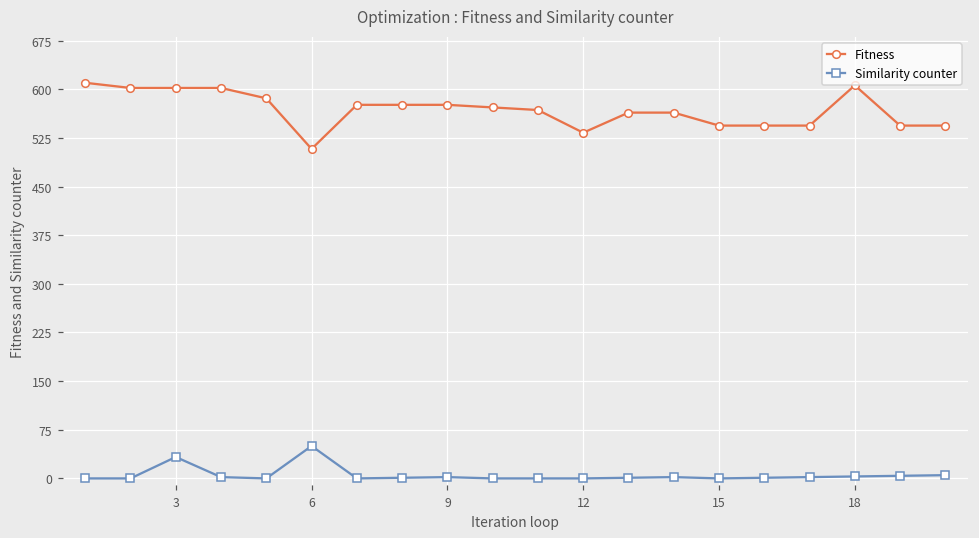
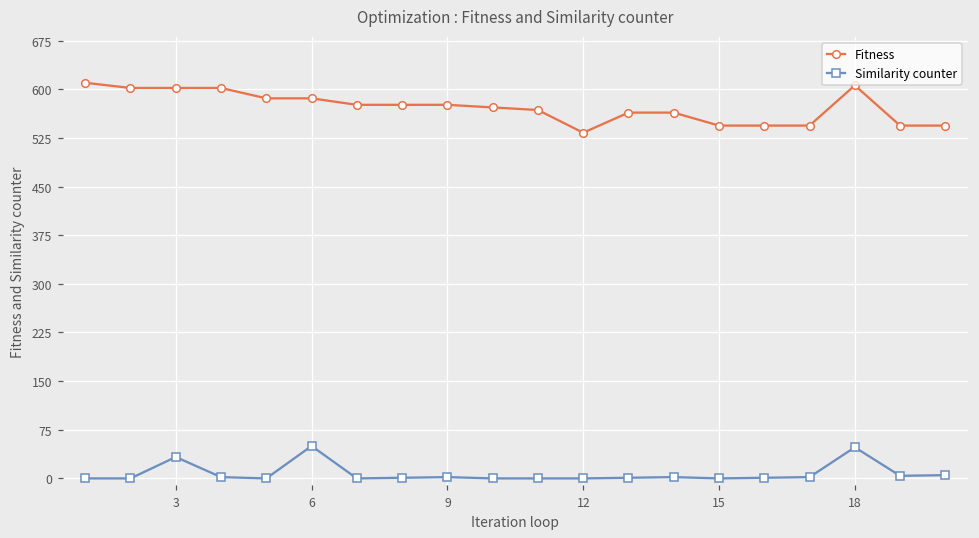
  {
    "Fitness": {
      "3": 600,
-     "6": 510,
+     "6": 590,
      "9": 580,
      "12": 530,
      "15": 540,
      "18": 610
    },
    "Similarity counter": {
      "3": 30,
      "6": 50,
      "9": 0,
      "12": 0,
      "15": 0,
-     "18": 0
+     "18": 50
    }
  }
